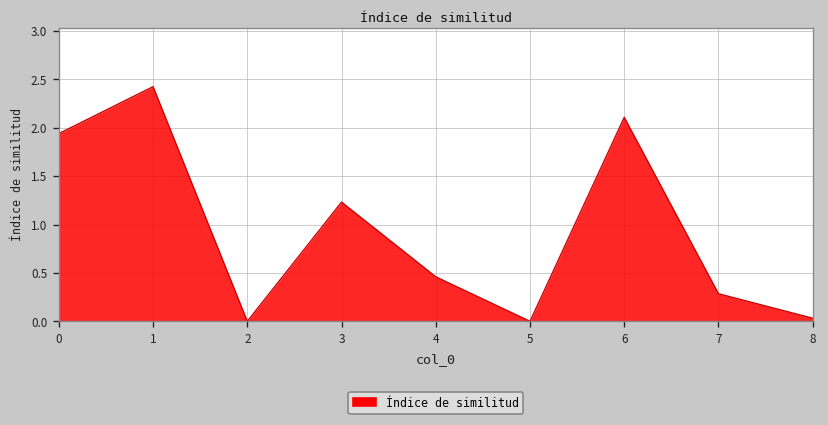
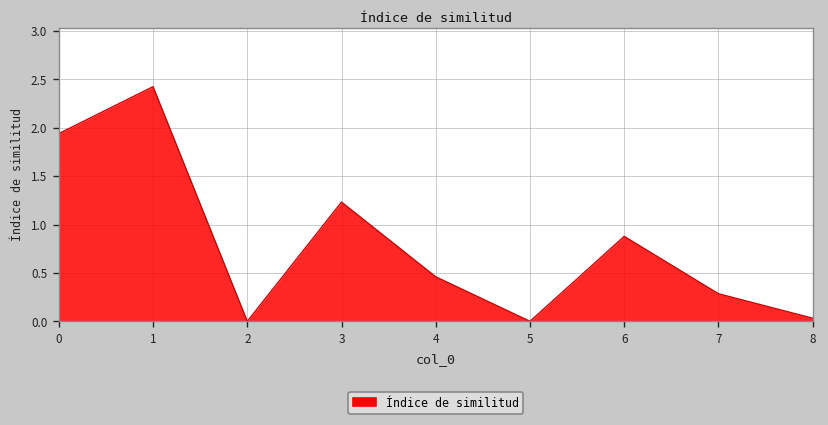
  {
    "0": 1.9,
    "1": 2.4,
    "2": 0.0,
    "3": 1.2,
    "4": 0.5,
    "5": 0.0,
-   "6": 2.1,
+   "6": 0.9,
    "7": 0.3,
    "8": 0.0
  }
